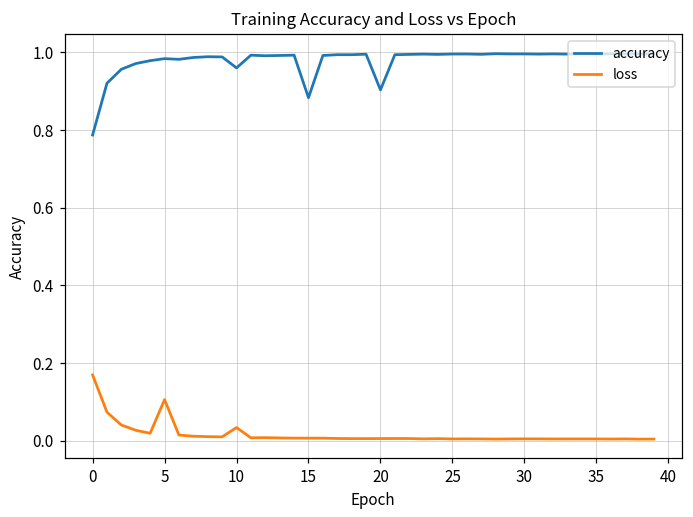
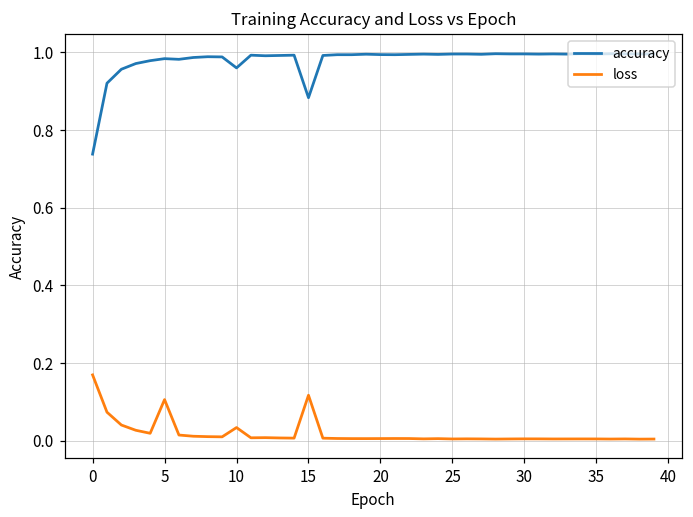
  {
    "accuracy": {
-     "0": 0.79,
+     "0": 0.74,
      "5": 0.98,
      "10": 0.96,
      "15": 0.88,
-     "20": 0.90,
+     "20": 0.99,
      "25": 1.00,
      "30": 1.00
    },
    "loss": {
      "0": 0.17,
      "5": 0.11,
      "10": 0.03,
-     "15": 0.01,
+     "15": 0.12,
      "20": 0.01,
      "25": 0.00,
      "30": 0.01,
      "35": 0.00
    }
  }
